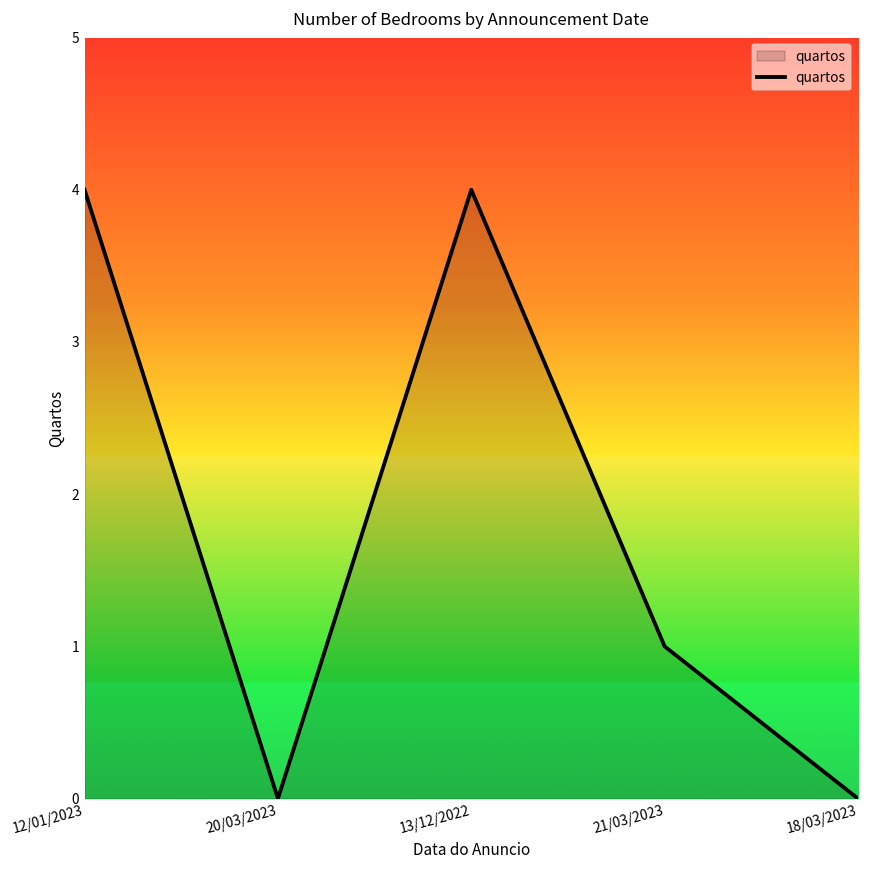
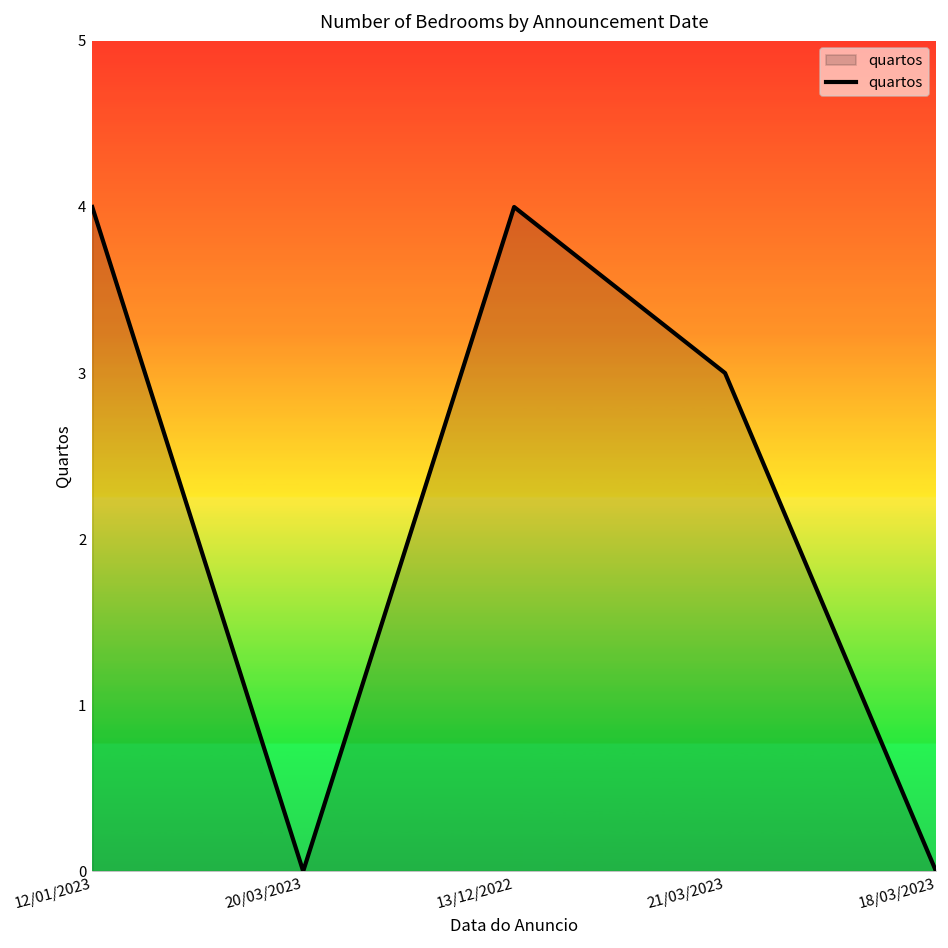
  {
    "12/01/2023": 4,
    "20/03/2023": 0,
    "13/12/2022": 4,
-   "21/03/2023": 1,
+   "21/03/2023": 3,
    "18/03/2023": 0
  }
